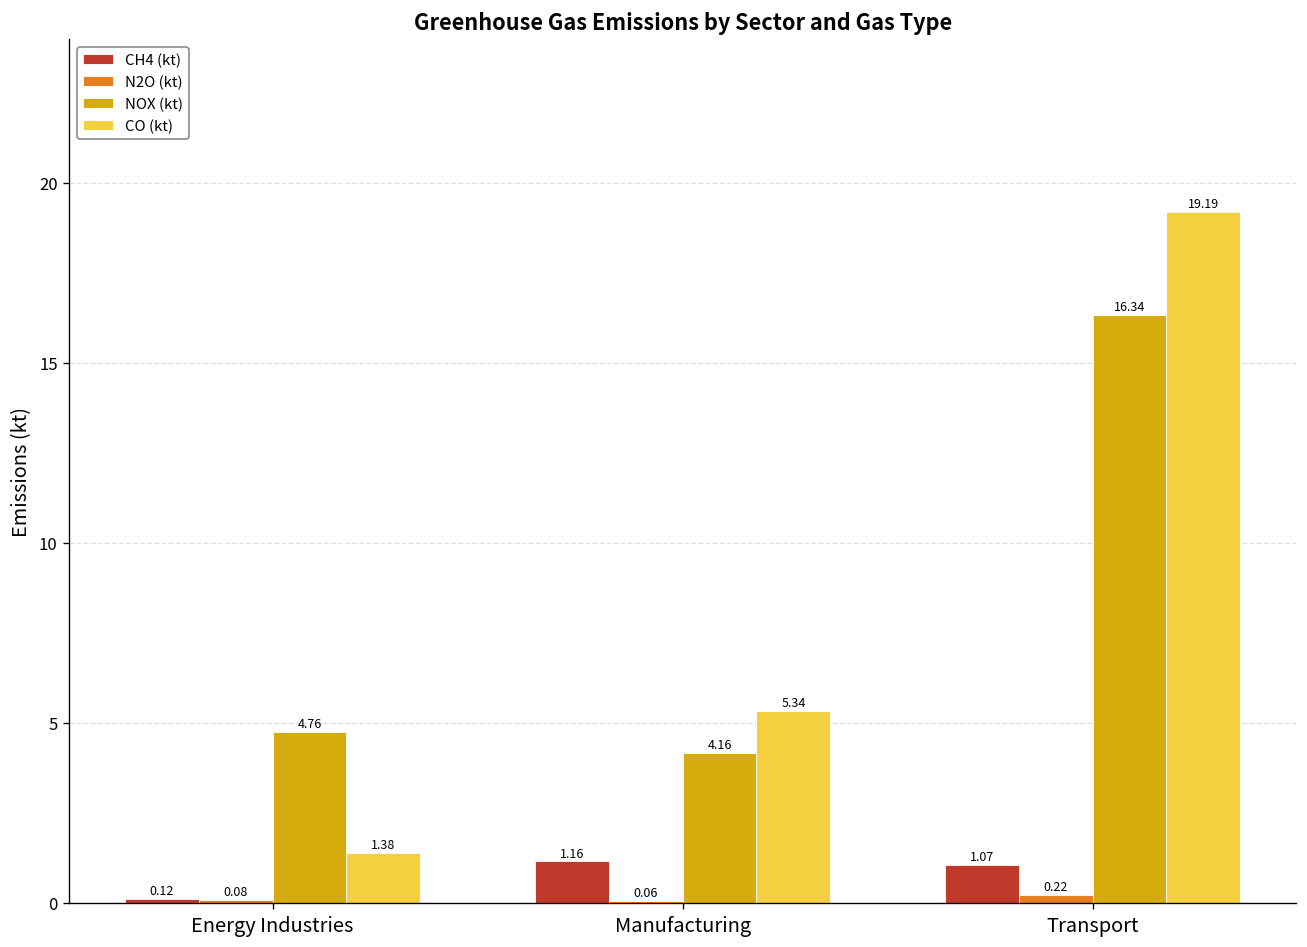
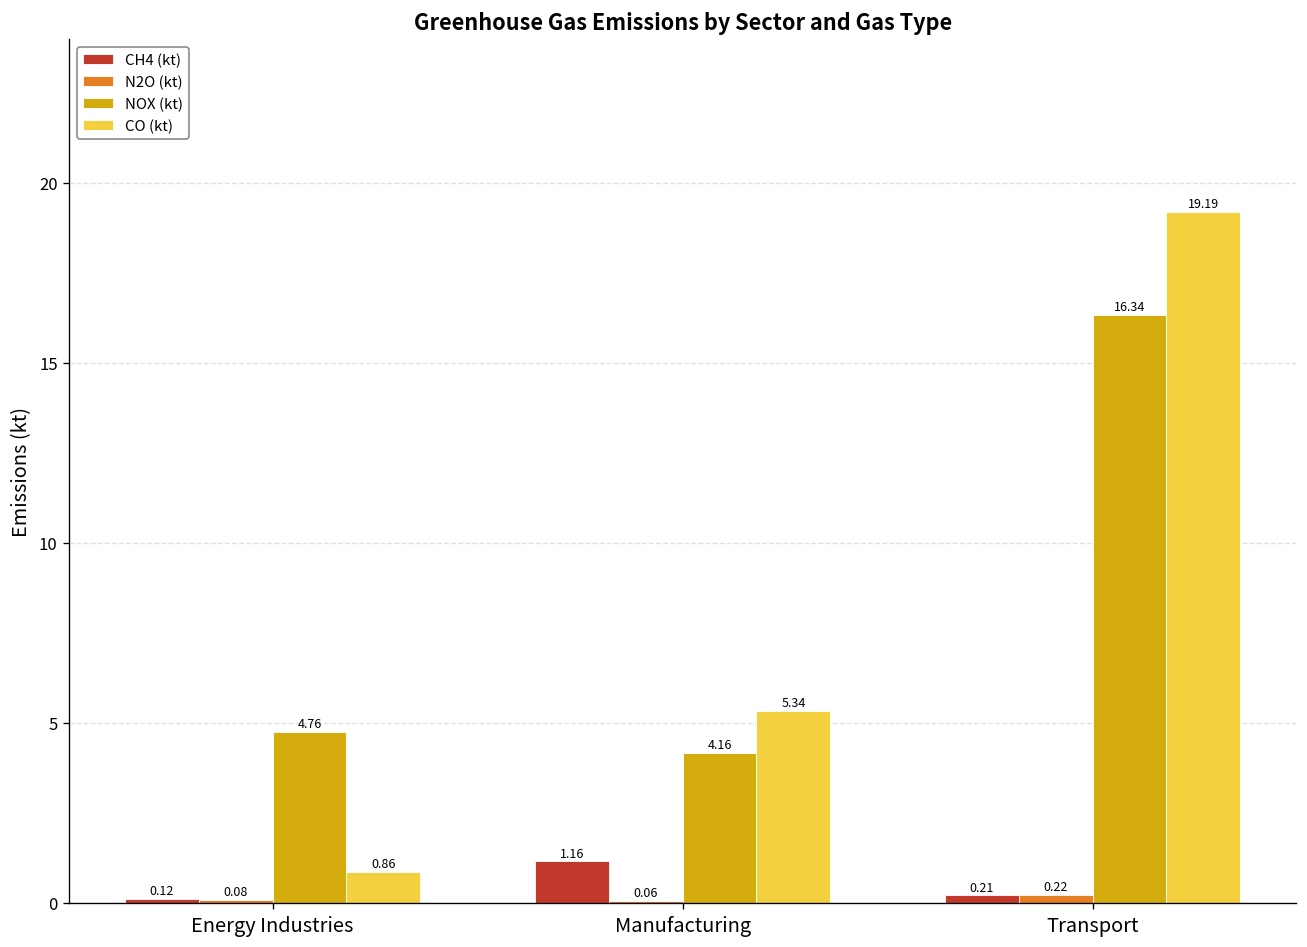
  {
    "CH4 (kt)": {
      "Energy Industries": 0.12,
      "Manufacturing": 1.16,
-     "Transport": 1.07
+     "Transport": 0.21
    },
    "CO (kt)": {
-     "Energy Industries": 1.38,
+     "Energy Industries": 0.86,
      "Manufacturing": 5.34,
      "Transport": 19.19
    }
  }
